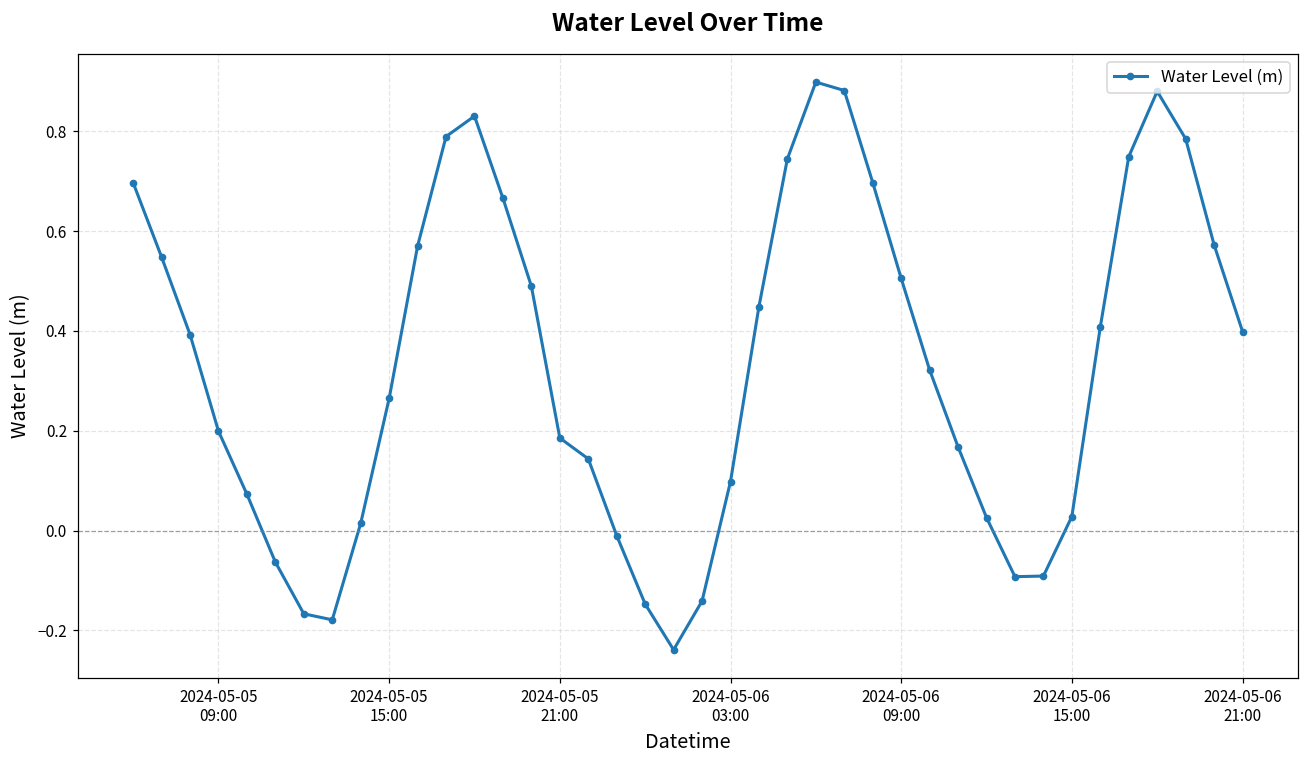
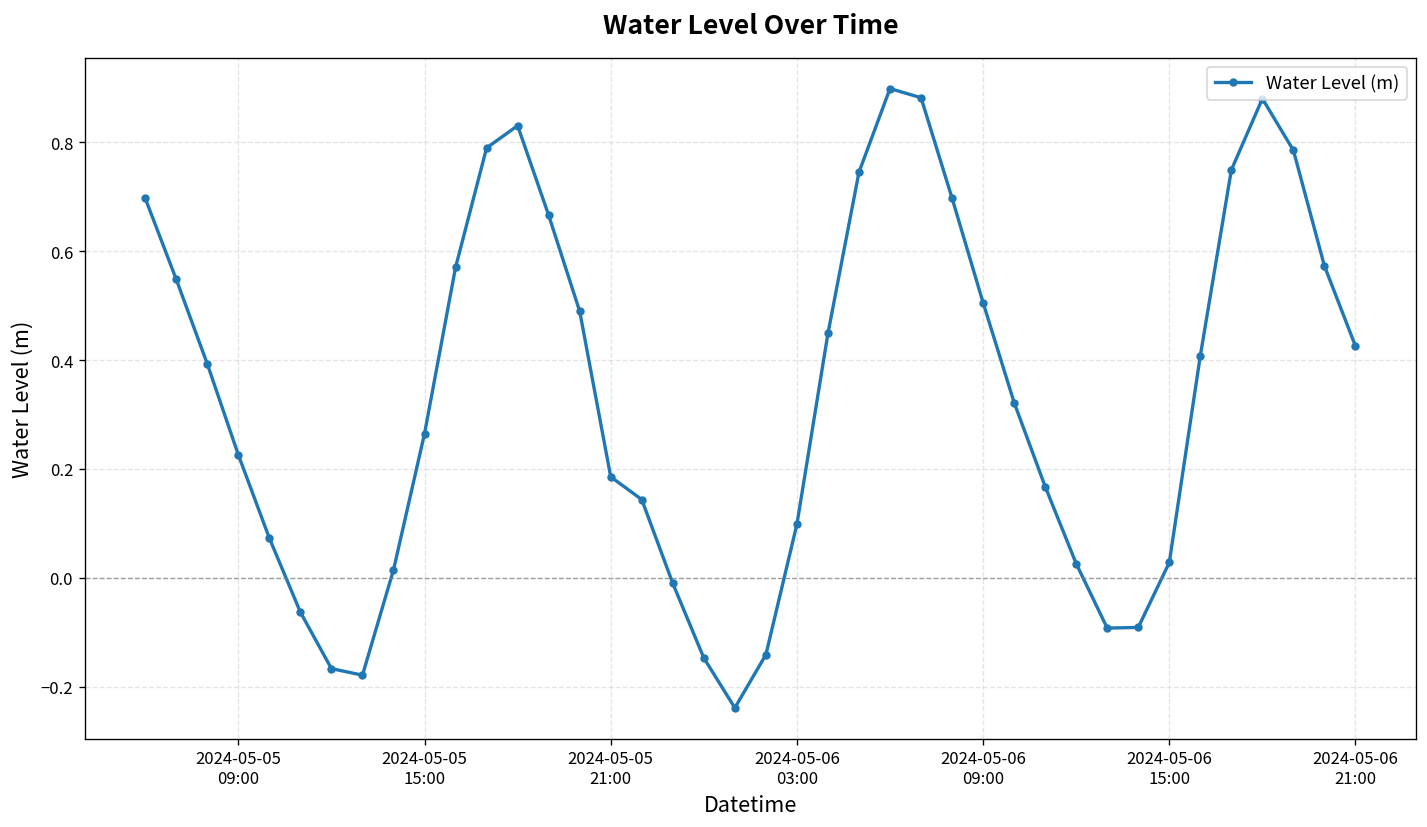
  {
-   "2024-05-05 09:00": 0.20,
+   "2024-05-05 09:00": 0.23,
    "2024-05-05 15:00": 0.26,
    "2024-05-05 21:00": 0.19,
    "2024-05-06 03:00": 0.10,
    "2024-05-06 09:00": 0.51,
    "2024-05-06 15:00": 0.03,
-   "2024-05-06 21:00": 0.40
+   "2024-05-06 21:00": 0.43
  }
